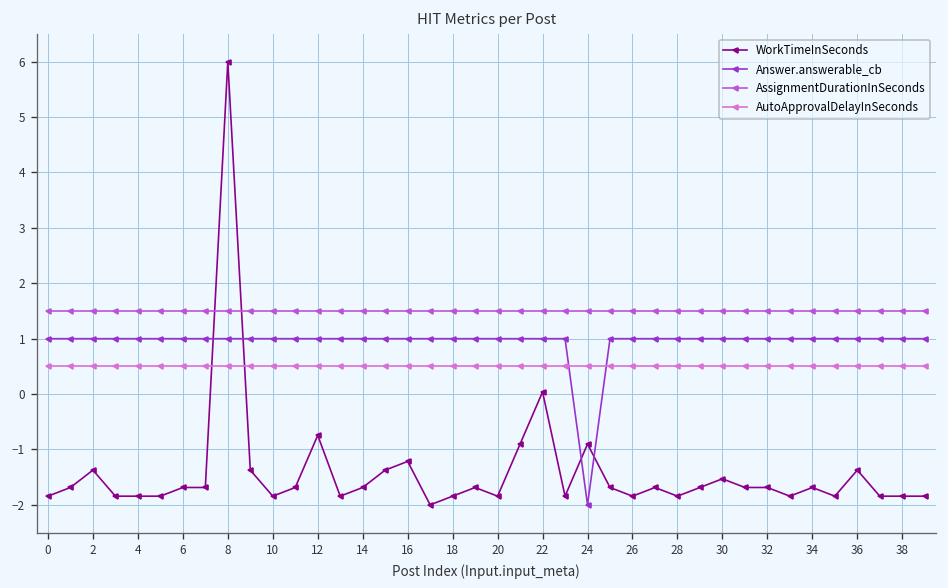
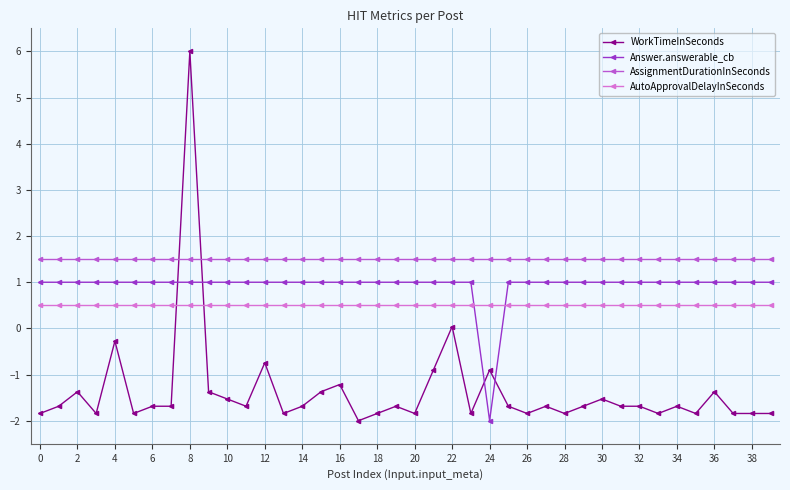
  {
    "WorkTimeInSeconds": {
      "0": -1.8,
      "2": -1.4,
-     "4": -1.8,
+     "4": -0.3,
      "6": -1.7,
      "8": 6.0,
-     "10": -1.8,
+     "10": -1.5,
      "12": -0.7,
      "14": -1.7,
      "16": -1.2,
      "18": -1.8,
      "20": -1.8,
      "22": 0.0,
      "24": -0.9,
      "26": -1.8,
      "28": -1.8,
      "30": -1.5,
      "32": -1.7,
      "34": -1.7,
      "36": -1.4,
      "38": -1.8
    }
  }
